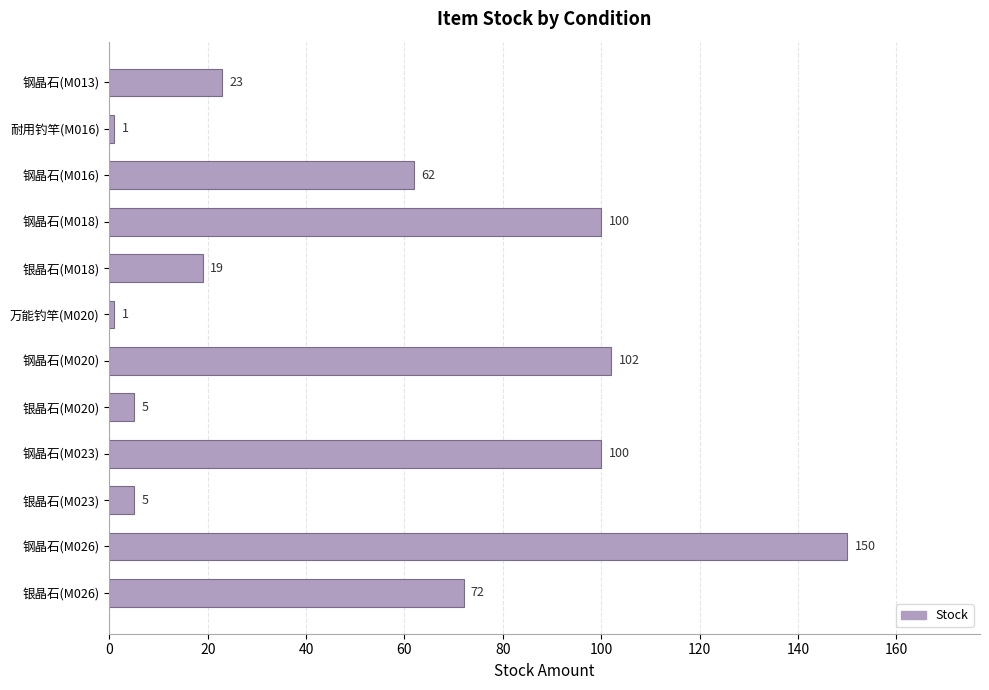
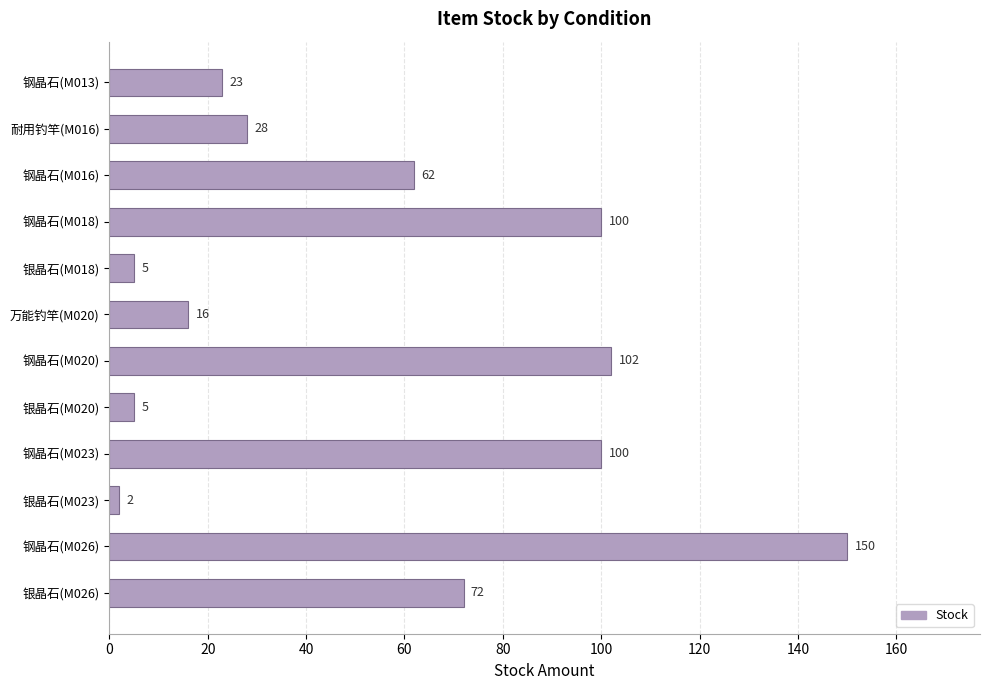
  {
    "钢晶石(M013)": 23,
-   "耐用钓竿(M016)": 1,
+   "耐用钓竿(M016)": 28,
    "钢晶石(M016)": 62,
    "钢晶石(M018)": 100,
-   "银晶石(M018)": 19,
-   "万能钓竿(M020)": 1,
+   "银晶石(M018)": 5,
+   "万能钓竿(M020)": 16,
    "钢晶石(M020)": 102,
    "银晶石(M020)": 5,
    "钢晶石(M023)": 100,
-   "银晶石(M023)": 5,
+   "银晶石(M023)": 2,
    "钢晶石(M026)": 150,
    "银晶石(M026)": 72
  }
